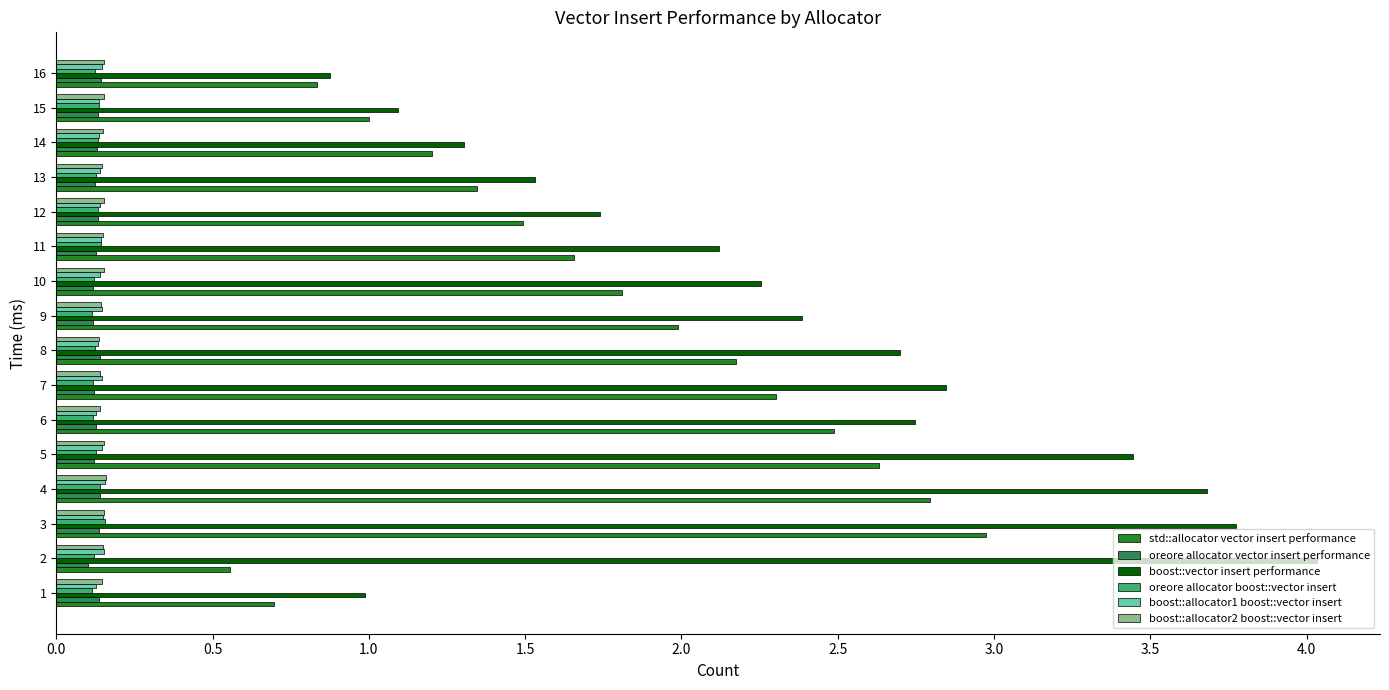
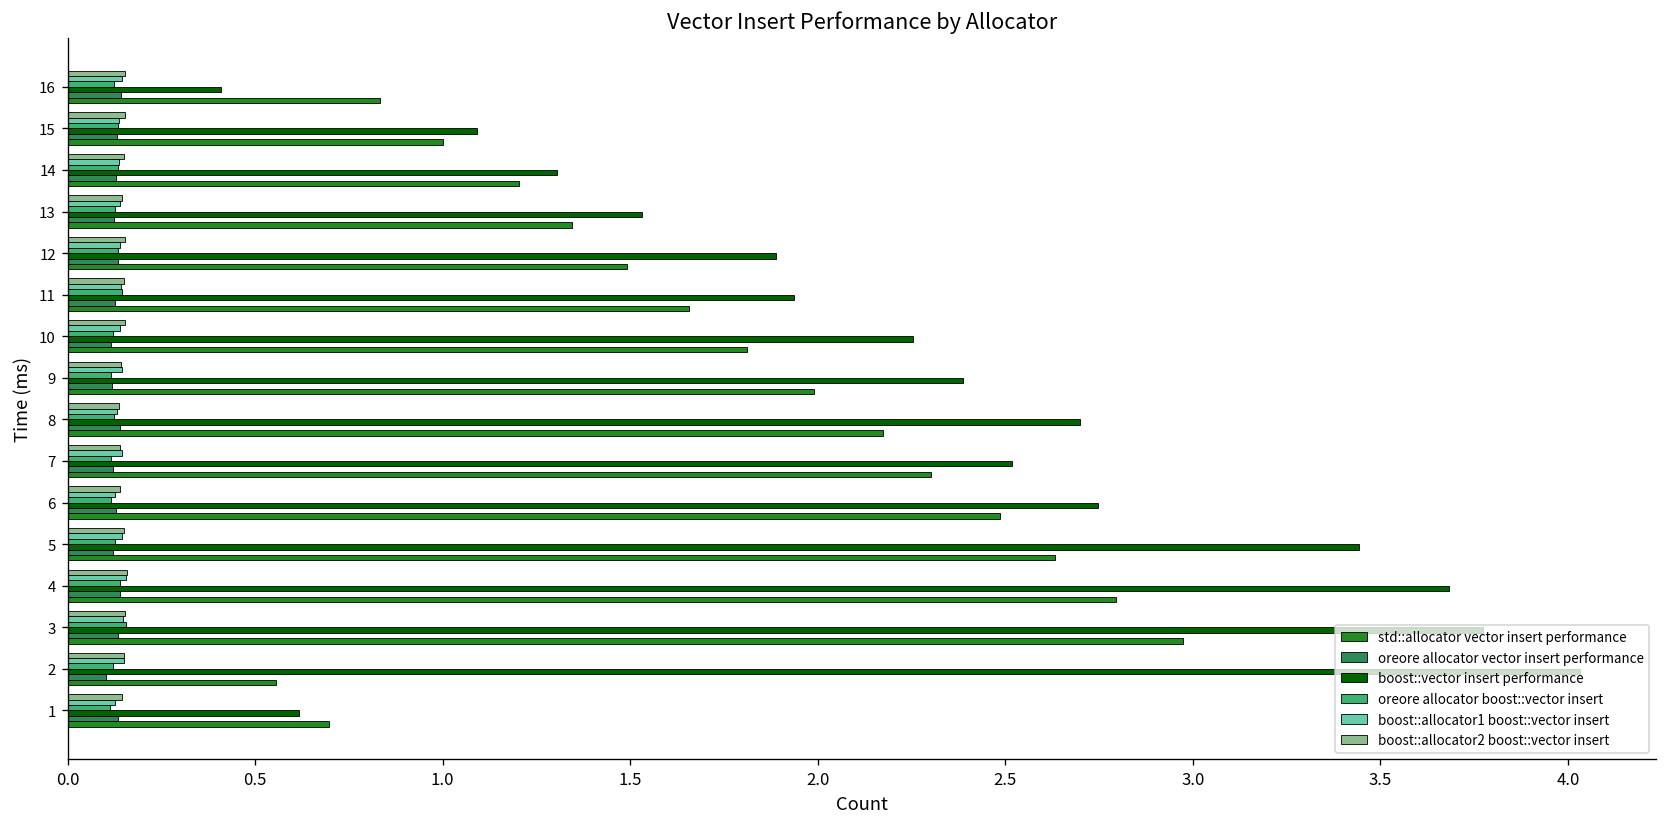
  {
    "boost::vector insert performance": {
-     "16": 0.87,
+     "16": 0.41,
      "15": 1.09,
      "14": 1.31,
      "13": 1.53,
-     "12": 1.74,
-     "11": 2.12,
+     "12": 1.89,
+     "11": 1.94,
      "10": 2.25,
      "9": 2.39,
      "8": 2.70,
-     "7": 2.85,
+     "7": 2.52,
      "6": 2.75,
      "5": 3.44,
      "4": 3.68,
      "3": 3.77,
-     "1": 0.99
+     "1": 0.62
    }
  }
